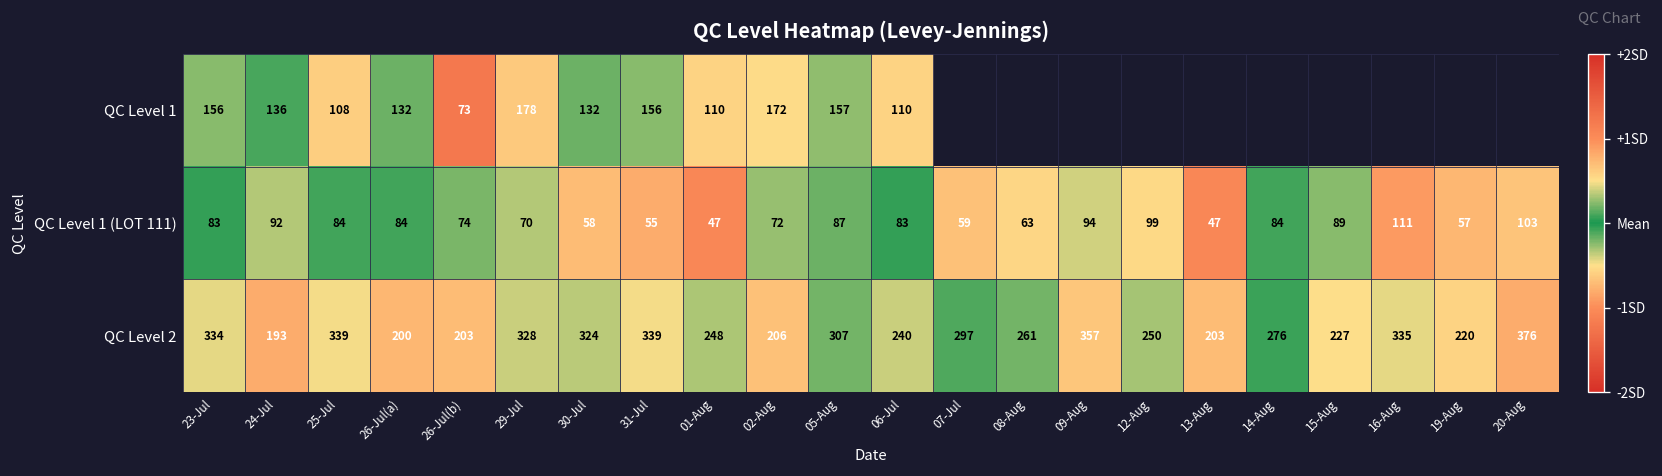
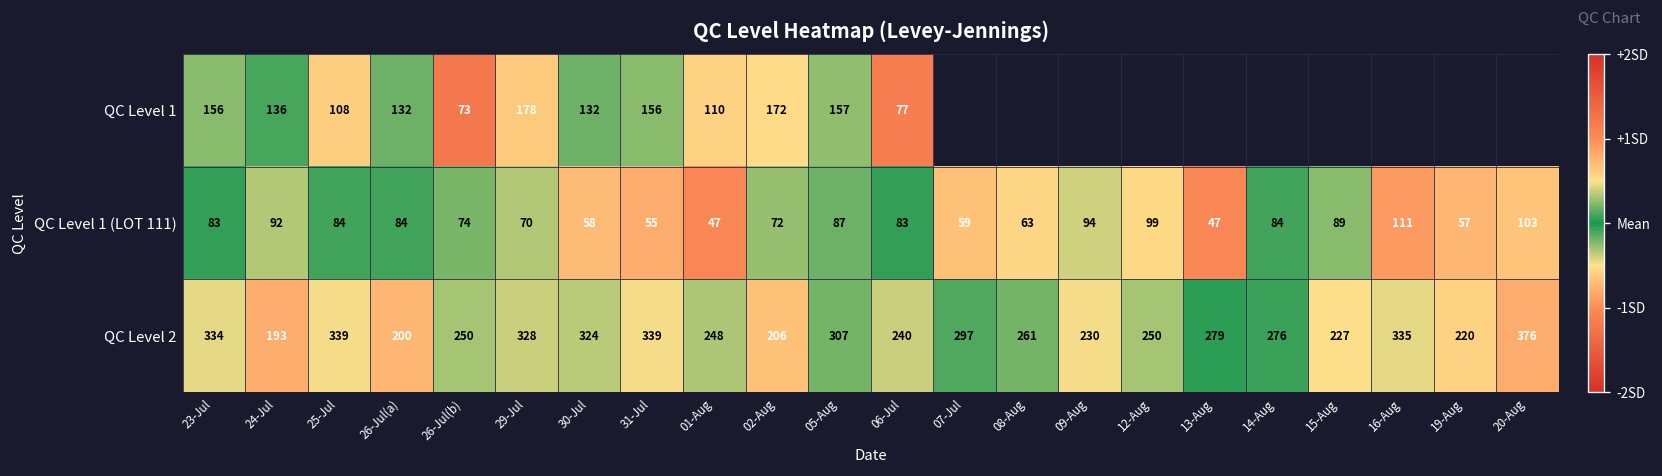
  {
    "QC Level 1": {
      "23-Jul": 156,
      "24-Jul": 136,
      "25-Jul": 108,
      "26-Jul(a)": 132,
      "26-Jul(b)": 73,
      "29-Jul": 178,
      "30-Jul": 132,
      "31-Jul": 156,
      "01-Aug": 110,
      "02-Aug": 172,
      "05-Aug": 157,
-     "06-Jul": 110
+     "06-Jul": 77
    },
    "QC Level 1 (LOT 111)": {
      "23-Jul": 83,
      "24-Jul": 92,
      "25-Jul": 84,
      "26-Jul(a)": 84,
      "26-Jul(b)": 74,
      "29-Jul": 70,
      "30-Jul": 58,
      "31-Jul": 55,
      "01-Aug": 47,
      "02-Aug": 72,
      "05-Aug": 87,
      "06-Jul": 83,
      "07-Jul": 59,
      "08-Aug": 63,
      "09-Aug": 94,
      "12-Aug": 99,
      "13-Aug": 47,
      "14-Aug": 84,
      "15-Aug": 89,
      "16-Aug": 111,
      "19-Aug": 57,
      "20-Aug": 103
    },
    "QC Level 2": {
      "23-Jul": 334,
      "24-Jul": 193,
      "25-Jul": 339,
      "26-Jul(a)": 200,
-     "26-Jul(b)": 203,
+     "26-Jul(b)": 250,
      "29-Jul": 328,
      "30-Jul": 324,
      "31-Jul": 339,
      "01-Aug": 248,
      "02-Aug": 206,
      "05-Aug": 307,
      "06-Jul": 240,
      "07-Jul": 297,
      "08-Aug": 261,
-     "09-Aug": 357,
+     "09-Aug": 230,
      "12-Aug": 250,
-     "13-Aug": 203,
+     "13-Aug": 279,
      "14-Aug": 276,
      "15-Aug": 227,
      "16-Aug": 335,
      "19-Aug": 220,
      "20-Aug": 376
    }
  }
